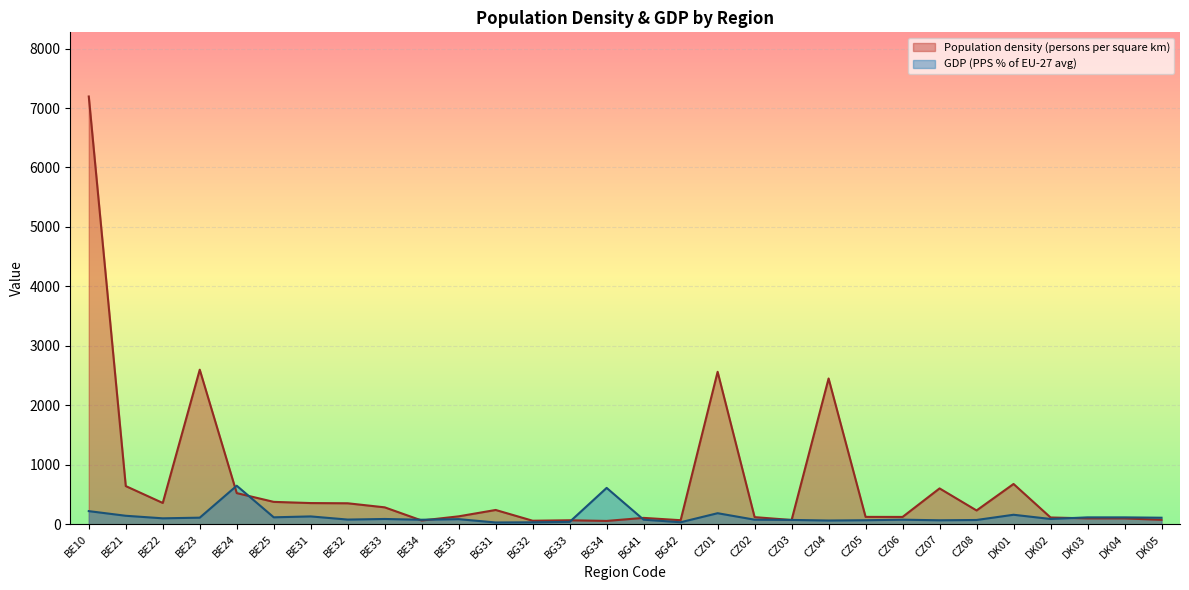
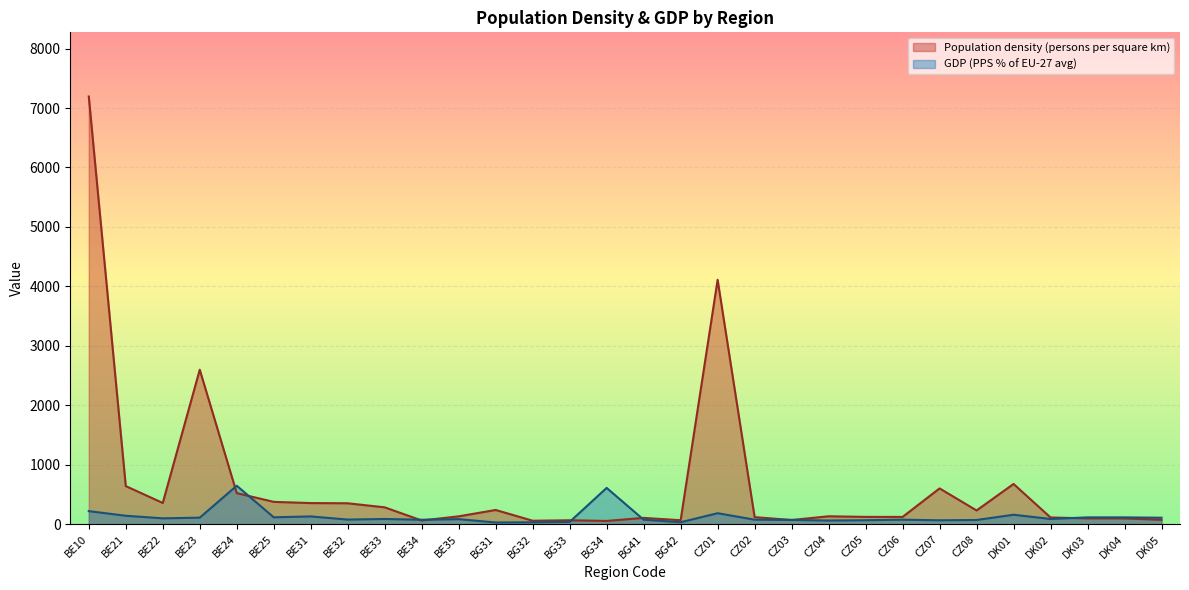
  {
    "Population density (persons per square km)": {
      "BE10": 7200,
      "BE21": 600,
      "BE22": 400,
      "BE23": 2600,
      "BE24": 500,
      "BE25": 400,
      "BE31": 400,
      "BE32": 400,
      "BE33": 300,
      "BE35": 100,
      "BG31": 200,
      "BG34": 100,
-     "CZ01": 2600,
+     "CZ01": 4100,
      "CZ02": 100,
-     "CZ04": 2500,
+     "CZ04": 100,
      "CZ05": 100,
      "CZ06": 100,
      "CZ07": 600,
      "CZ08": 200,
      "DK01": 700
    },
    "GDP (PPS % of EU-27 avg)": {
      "BE10": 200,
      "BE21": 100,
      "BE22": 100,
      "BE23": 100,
      "BE24": 600,
      "BE25": 100,
      "BE31": 100,
      "BE32": 100,
      "BE33": 100,
      "BE35": 100,
      "BG31": 0,
      "BG34": 600,
      "CZ01": 200,
      "CZ02": 100,
      "CZ04": 100,
      "CZ05": 100,
      "CZ06": 100,
      "CZ07": 100,
      "CZ08": 100,
      "DK01": 200
    }
  }
